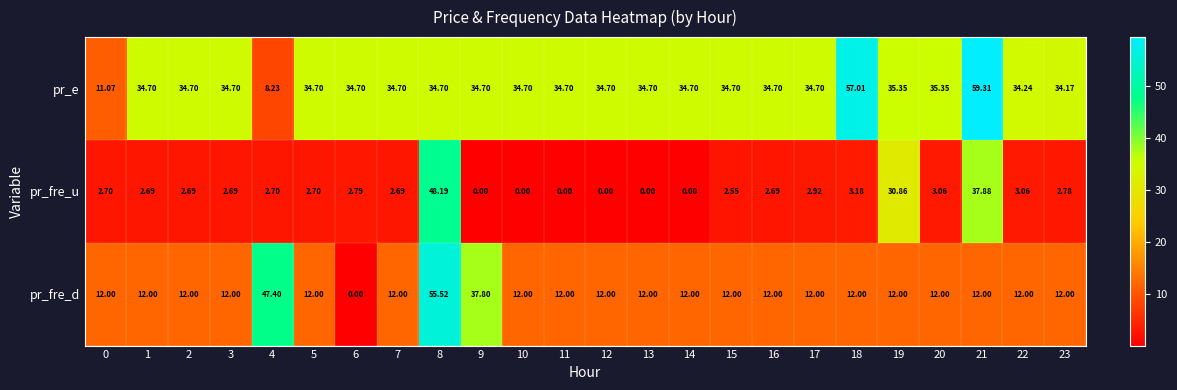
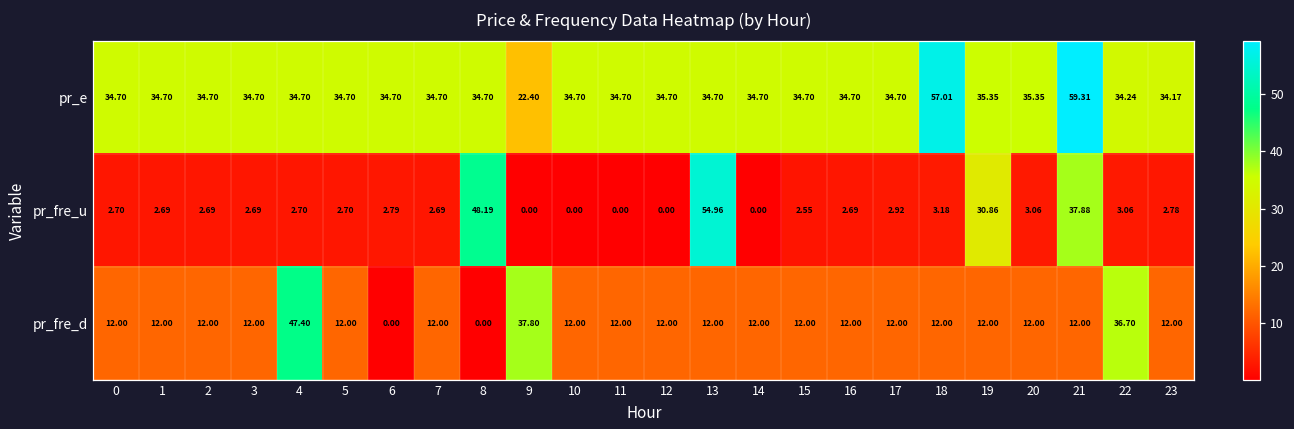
  {
    "pr_e": {
-     "0": 11.07,
+     "0": 34.70,
      "1": 34.70,
      "2": 34.70,
      "3": 34.70,
-     "4": 8.23,
+     "4": 34.70,
      "5": 34.70,
      "6": 34.70,
      "7": 34.70,
      "8": 34.70,
-     "9": 34.70,
+     "9": 22.40,
      "10": 34.70,
      "11": 34.70,
      "12": 34.70,
      "13": 34.70,
      "14": 34.70,
      "15": 34.70,
      "16": 34.70,
      "17": 34.70,
      "18": 57.01,
      "19": 35.35,
      "20": 35.35,
      "21": 59.31,
      "22": 34.24,
      "23": 34.17
    },
    "pr_fre_u": {
      "0": 2.70,
      "1": 2.69,
      "2": 2.69,
      "3": 2.69,
      "4": 2.70,
      "5": 2.70,
      "6": 2.79,
      "7": 2.69,
      "8": 48.19,
      "9": 0.00,
      "10": 0.00,
      "11": 0.00,
      "12": 0.00,
-     "13": 0.00,
+     "13": 54.96,
      "14": 0.00,
      "15": 2.55,
      "16": 2.69,
      "17": 2.92,
      "18": 3.18,
      "19": 30.86,
      "20": 3.06,
      "21": 37.88,
      "22": 3.06,
      "23": 2.78
    },
    "pr_fre_d": {
      "0": 12.00,
      "1": 12.00,
      "2": 12.00,
      "3": 12.00,
      "4": 47.40,
      "5": 12.00,
      "6": 0.00,
      "7": 12.00,
-     "8": 55.52,
+     "8": 0.00,
      "9": 37.80,
      "10": 12.00,
      "11": 12.00,
      "12": 12.00,
      "13": 12.00,
      "14": 12.00,
      "15": 12.00,
      "16": 12.00,
      "17": 12.00,
      "18": 12.00,
      "19": 12.00,
      "20": 12.00,
      "21": 12.00,
-     "22": 12.00,
+     "22": 36.70,
      "23": 12.00
    }
  }
